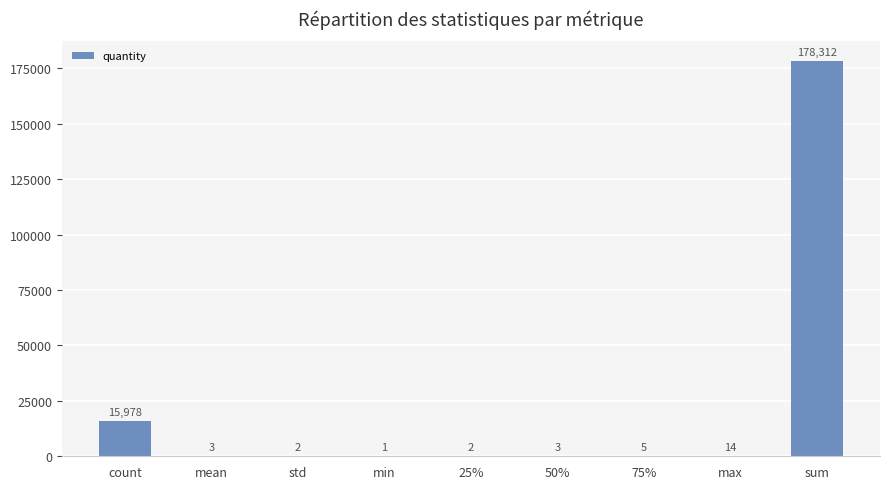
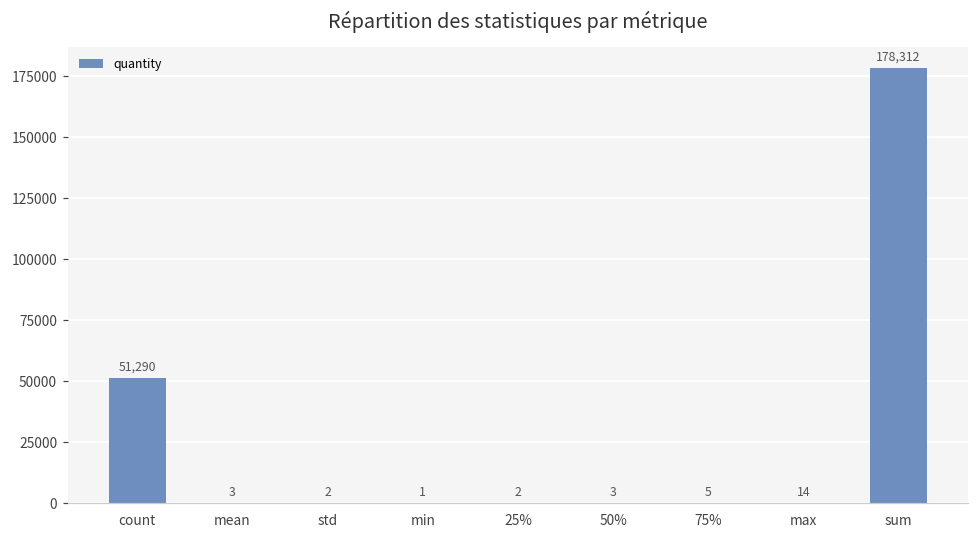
  {
-   "count": "15,978",
+   "count": "51,290",
    "mean": "3",
    "std": "2",
    "min": "1",
    "25%": "2",
    "50%": "3",
    "75%": "5",
    "max": "14",
    "sum": "178,312"
  }
